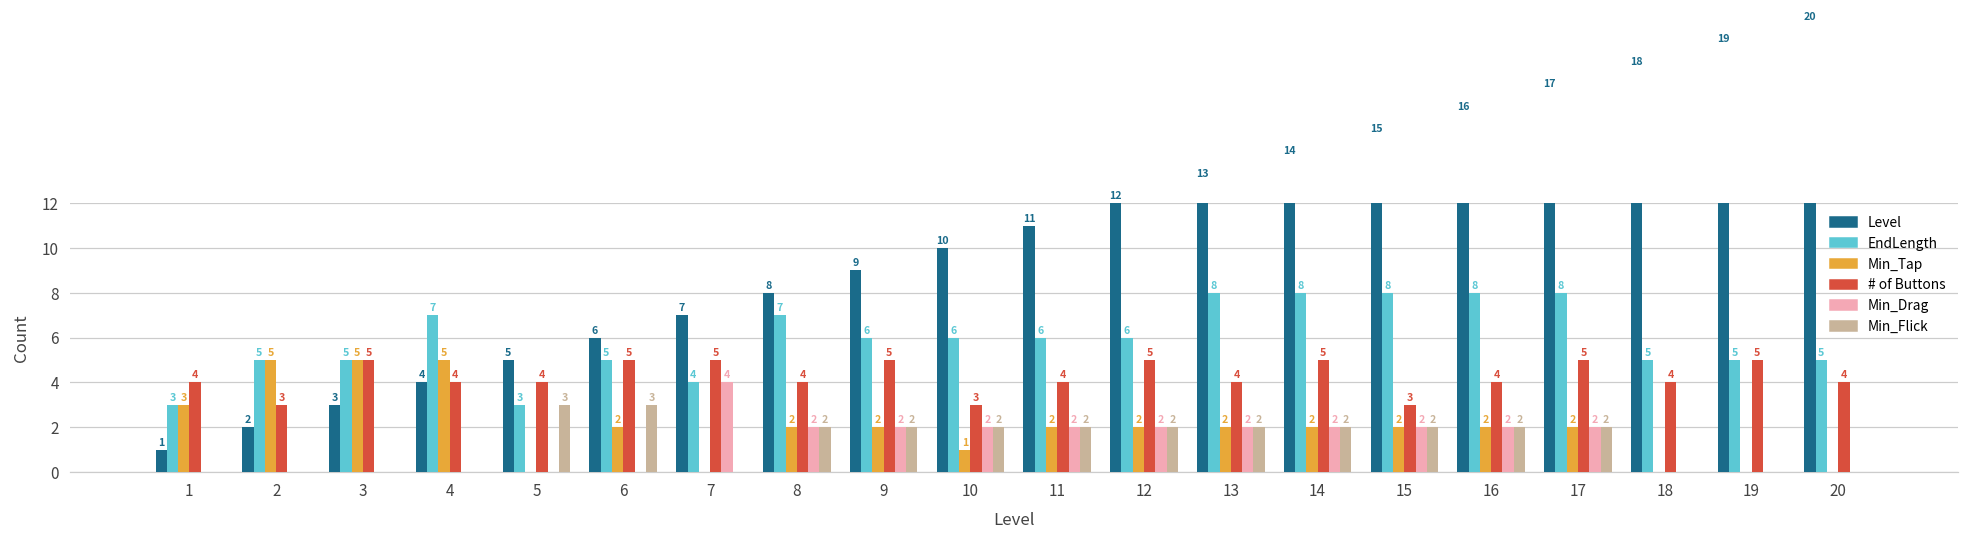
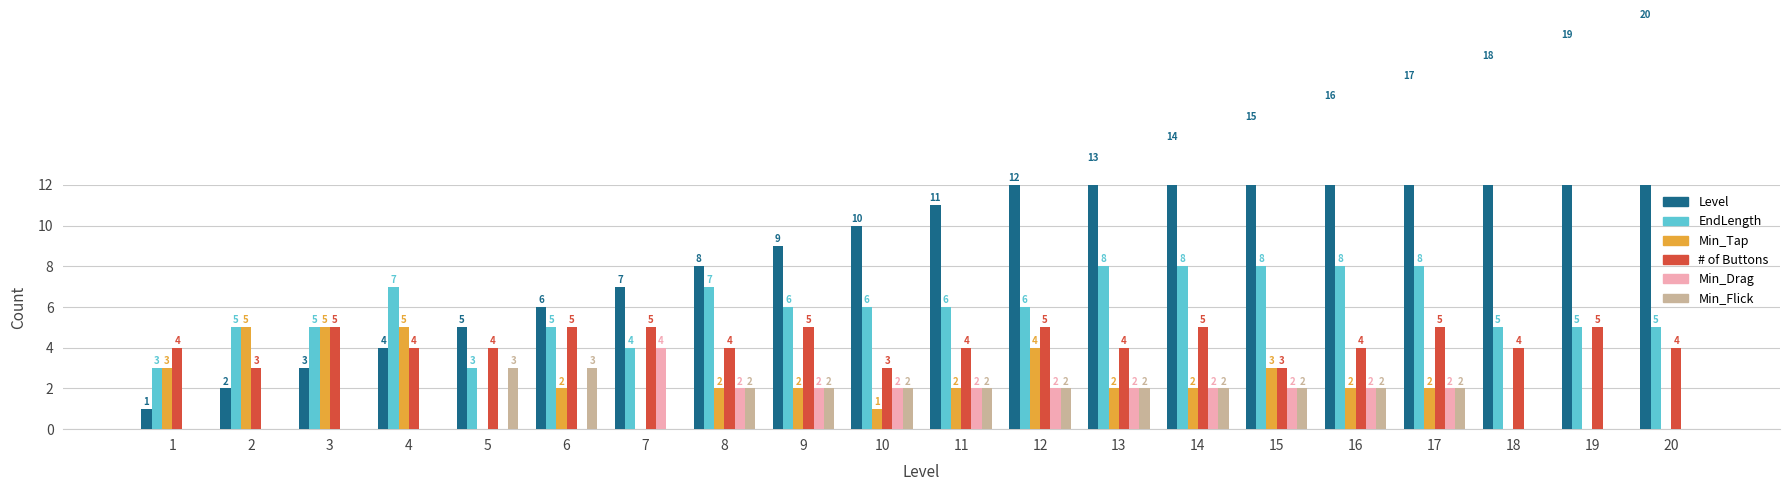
  {
    "Level": {
      "1": 1,
      "2": 2,
      "3": 3,
      "4": 4,
      "5": 5,
      "6": 6,
      "7": 7,
      "8": 8,
      "9": 9,
      "10": 10,
      "11": 11,
      "12": 12
    },
    "EndLength": {
      "1": 3,
      "2": 5,
      "3": 5,
      "4": 7,
      "5": 3,
      "6": 5,
      "7": 4,
      "8": 7,
      "9": 6,
      "10": 6,
      "11": 6,
      "12": 6,
      "13": 8,
      "14": 8,
      "15": 8,
      "16": 8,
      "17": 8,
      "18": 5,
      "19": 5,
      "20": 5
    },
    "Min_Tap": {
      "1": 3,
      "2": 5,
      "3": 5,
      "4": 5,
      "6": 2,
      "8": 2,
      "9": 2,
      "10": 1,
      "11": 2,
-     "12": 2,
+     "12": 4,
      "13": 2,
      "14": 2,
-     "15": 2,
+     "15": 3,
      "16": 2,
      "17": 2
    },
    "# of Buttons": {
      "1": 4,
      "2": 3,
      "3": 5,
      "4": 4,
      "5": 4,
      "6": 5,
      "7": 5,
      "8": 4,
      "9": 5,
      "10": 3,
      "11": 4,
      "12": 5,
      "13": 4,
      "14": 5,
      "15": 3,
      "16": 4,
      "17": 5,
      "18": 4,
      "19": 5,
      "20": 4
    }
  }
